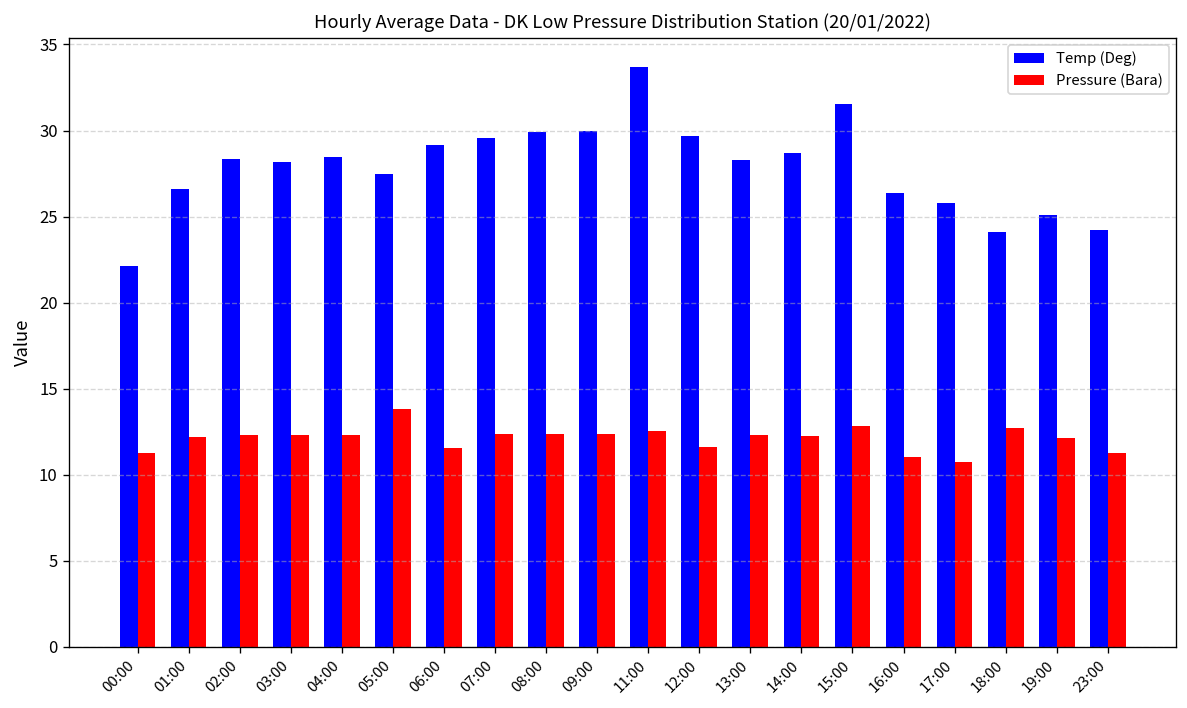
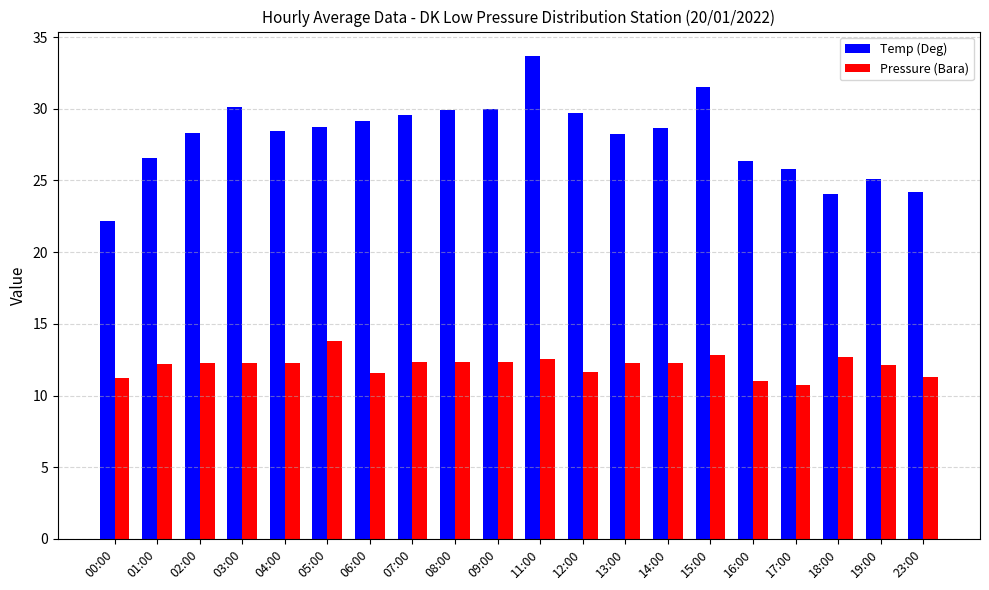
  {
    "Temp (Deg)": {
      "00:00": 22.2,
      "01:00": 26.6,
      "02:00": 28.3,
-     "03:00": 28.2,
+     "03:00": 30.1,
      "04:00": 28.4,
-     "05:00": 27.5,
+     "05:00": 28.8,
      "06:00": 29.1,
      "07:00": 29.5,
      "08:00": 29.9,
      "09:00": 30.0,
      "11:00": 33.7,
      "12:00": 29.7,
      "13:00": 28.3,
      "14:00": 28.7,
      "15:00": 31.5,
      "16:00": 26.4,
      "17:00": 25.8,
      "18:00": 24.1,
      "19:00": 25.1,
      "23:00": 24.2
    },
    "Pressure (Bara)": {
      "00:00": 11.3,
      "01:00": 12.2,
      "02:00": 12.3,
      "03:00": 12.3,
      "04:00": 12.3,
      "05:00": 13.8,
      "06:00": 11.5,
      "07:00": 12.3,
      "08:00": 12.4,
      "09:00": 12.4,
      "11:00": 12.5,
      "12:00": 11.6,
      "13:00": 12.3,
      "14:00": 12.3,
      "15:00": 12.8,
      "16:00": 11.0,
      "17:00": 10.7,
      "18:00": 12.7,
      "19:00": 12.2,
      "23:00": 11.3
    }
  }
